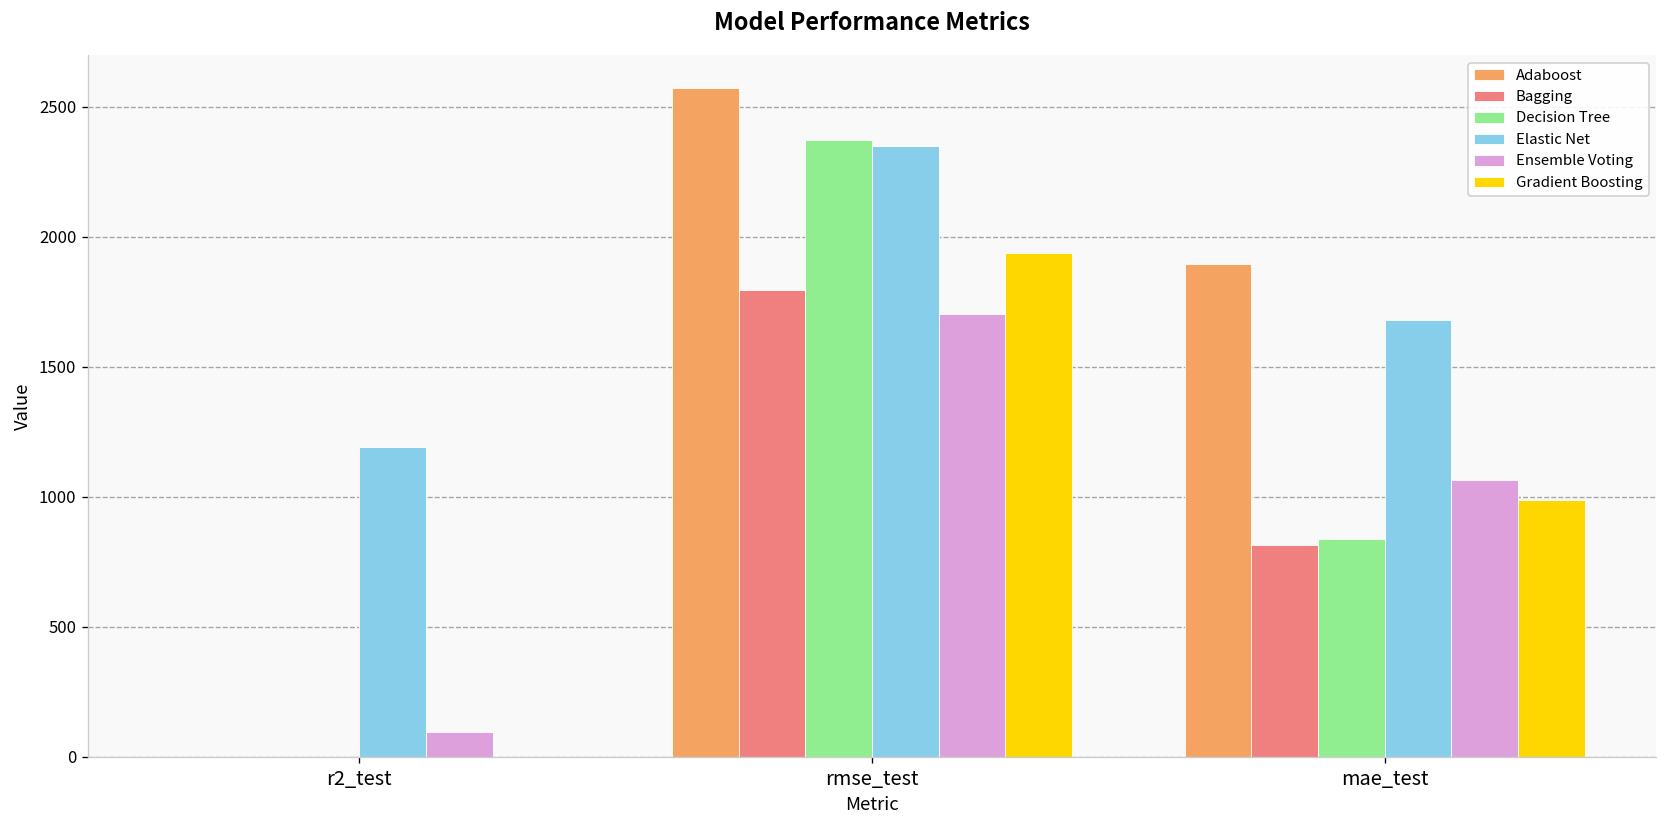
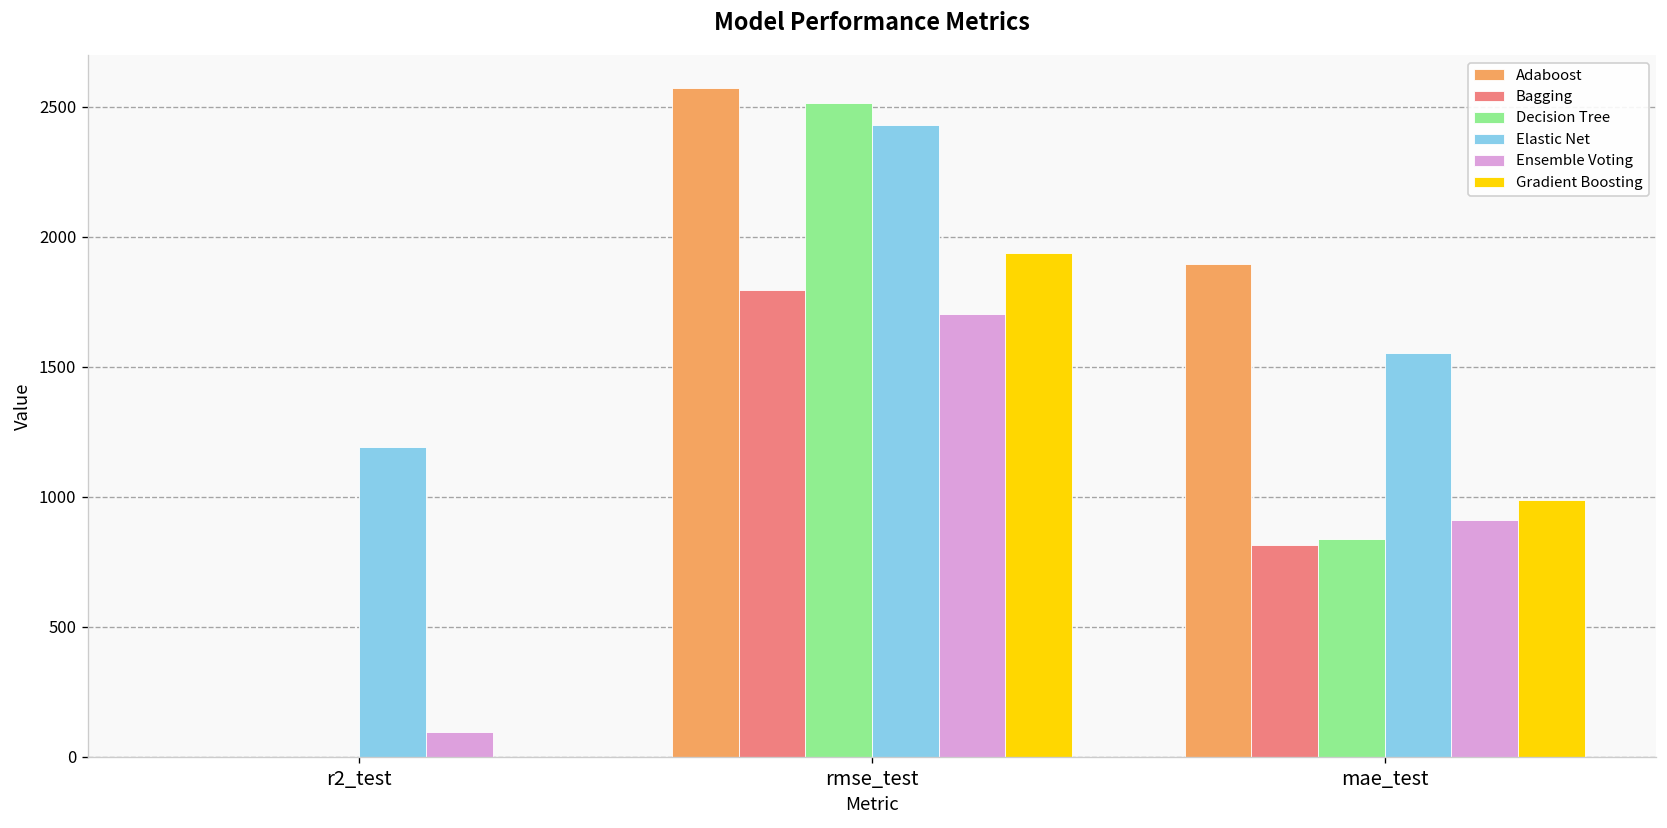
  {
    "Decision Tree": {
-     "rmse_test": 2370,
+     "rmse_test": 2520,
      "mae_test": 840
    },
    "Elastic Net": {
      "r2_test": 1190,
-     "rmse_test": 2350,
-     "mae_test": 1680
+     "rmse_test": 2430,
+     "mae_test": 1550
    },
    "Ensemble Voting": {
      "r2_test": 100,
      "rmse_test": 1700,
-     "mae_test": 1070
+     "mae_test": 910
    },
    "Gradient Boosting": {
      "rmse_test": 1940,
      "mae_test": 990
    }
  }
